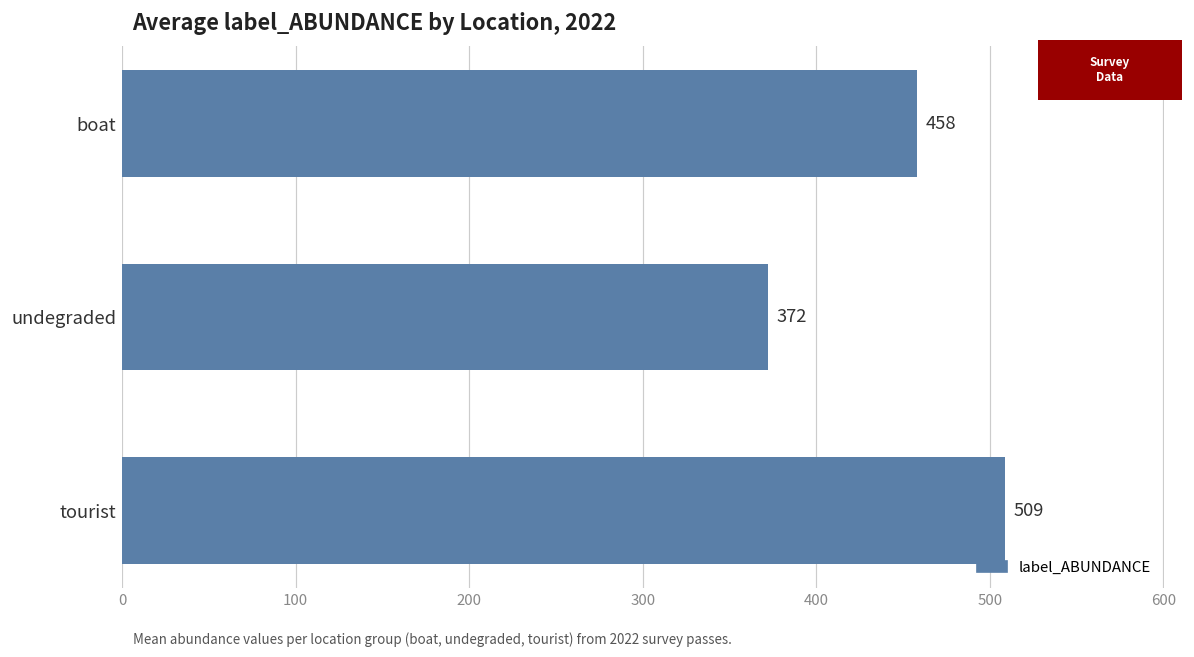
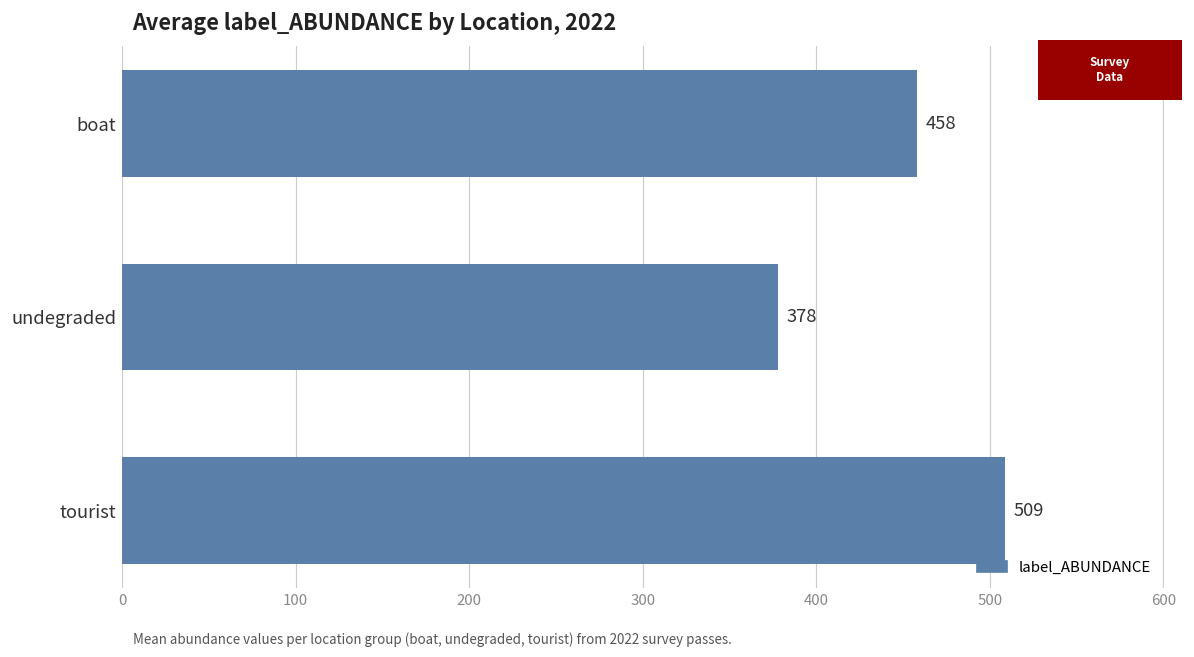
  {
    "boat": 458,
-   "undegraded": 372,
+   "undegraded": 378,
    "tourist": 509
  }
